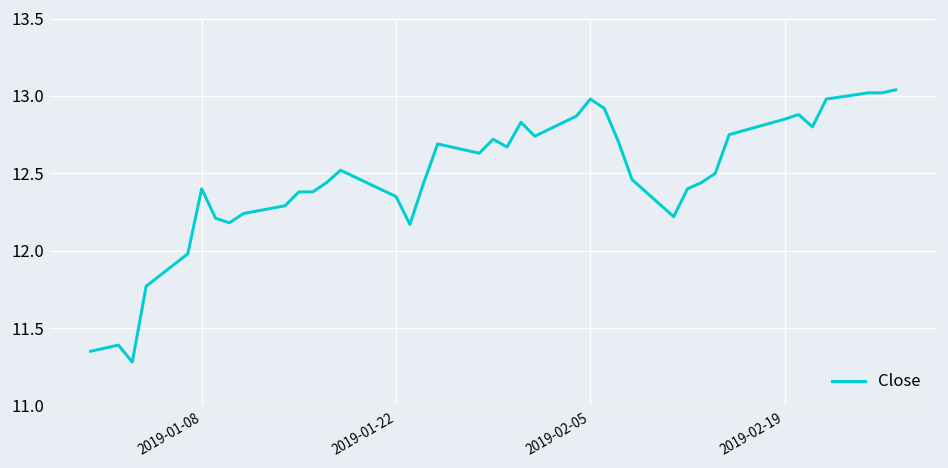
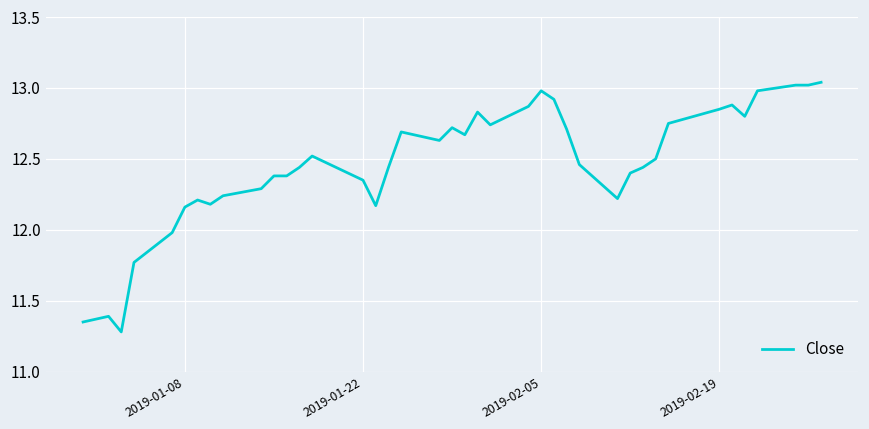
  {
-   "2019-01-08": 12.40,
+   "2019-01-08": 12.16,
    "2019-01-22": 12.35,
    "2019-02-05": 12.98,
    "2019-02-19": 12.85
  }
